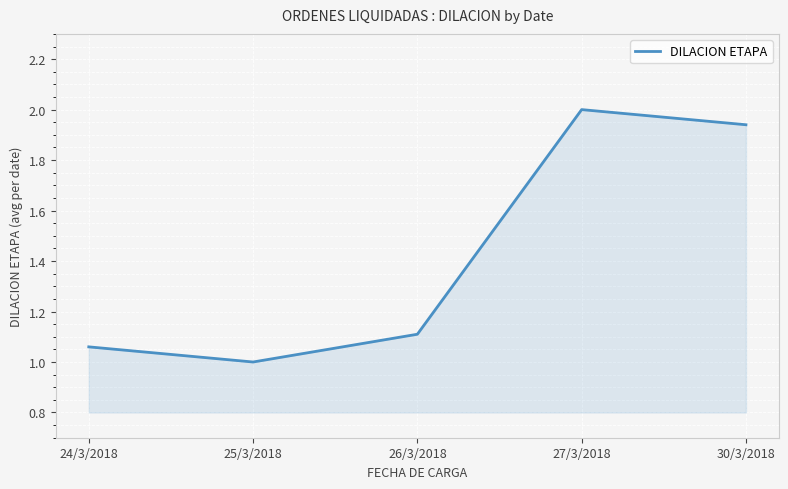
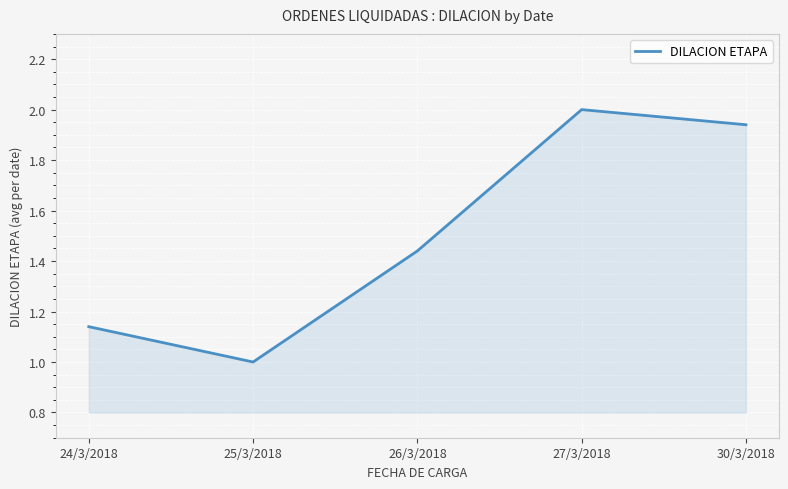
  {
-   "24/3/2018": 1.06,
+   "24/3/2018": 1.14,
    "25/3/2018": 1.00,
-   "26/3/2018": 1.11,
+   "26/3/2018": 1.44,
    "27/3/2018": 2.00,
    "30/3/2018": 1.94
  }
